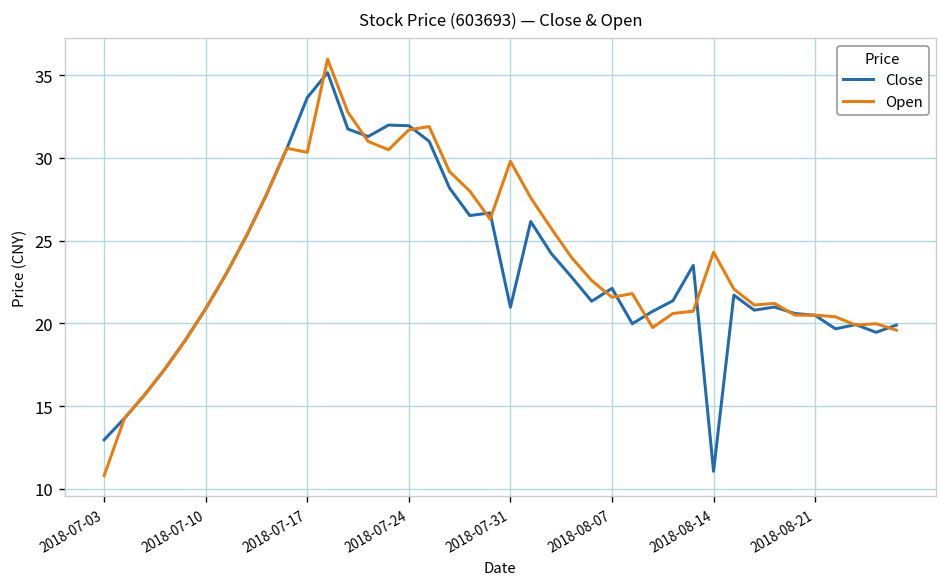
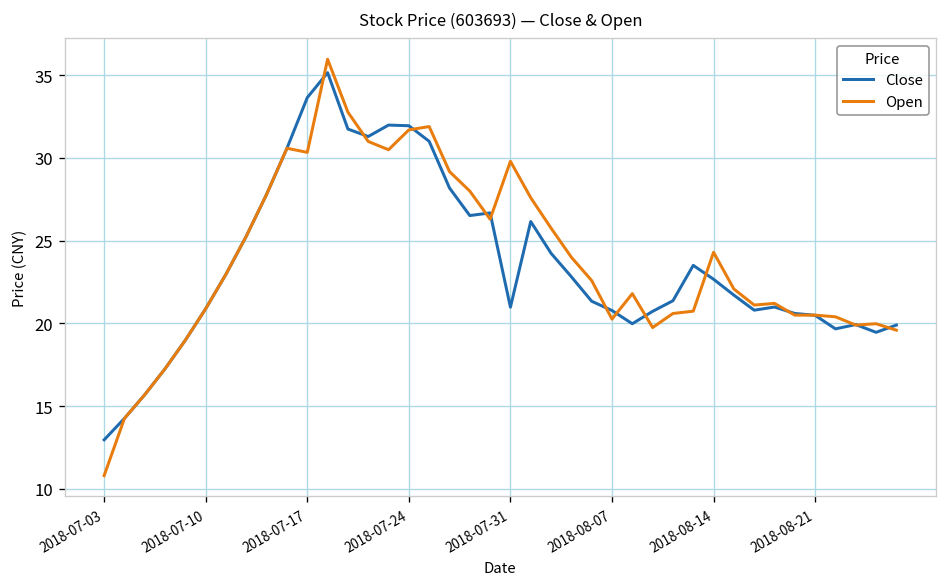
  {
    "Close": {
      "2018-07-03": 13.0,
      "2018-07-17": 33.7,
      "2018-07-24": 32.0,
      "2018-07-31": 21.0,
-     "2018-08-07": 22.1,
-     "2018-08-14": 11.1
+     "2018-08-07": 20.8,
+     "2018-08-14": 22.7
    },
    "Open": {
      "2018-07-03": 10.8,
      "2018-07-17": 30.3,
      "2018-07-24": 31.7,
      "2018-07-31": 29.8,
-     "2018-08-07": 21.6,
+     "2018-08-07": 20.3,
      "2018-08-14": 24.3
    }
  }
